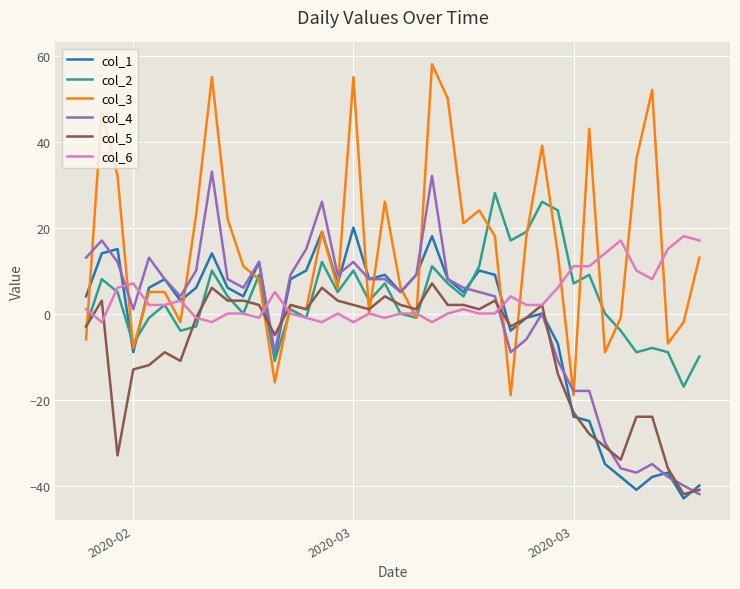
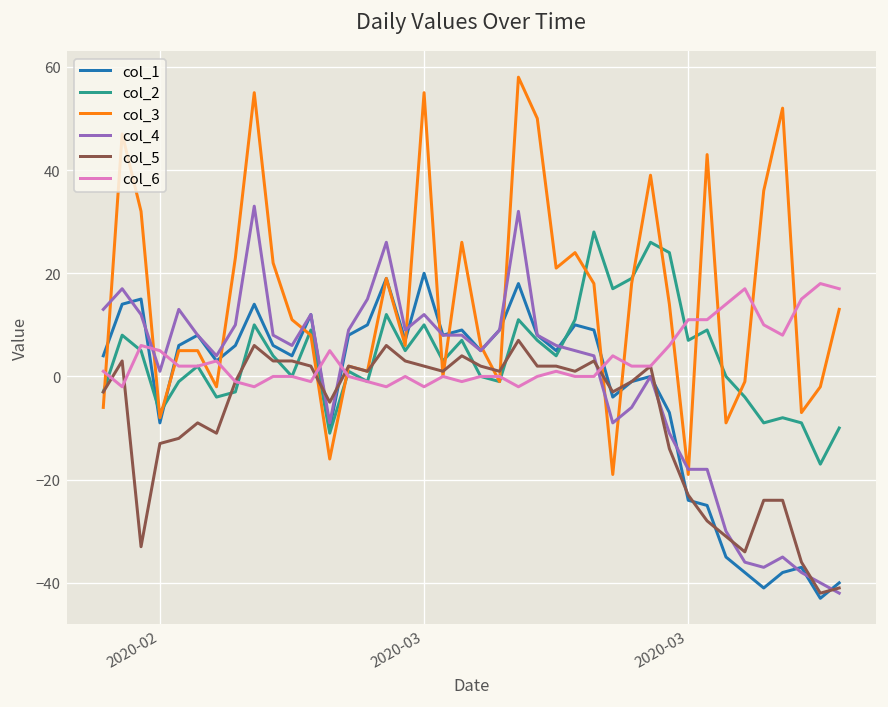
  {
    "col_3": {
      "2020-02": -8
    },
    "col_4": {
      "2020-02": 1
    },
    "col_5": {
      "2020-02": -13
    },
    "col_6": {
-     "2020-02": 7
+     "2020-02": 5
    }
  }
